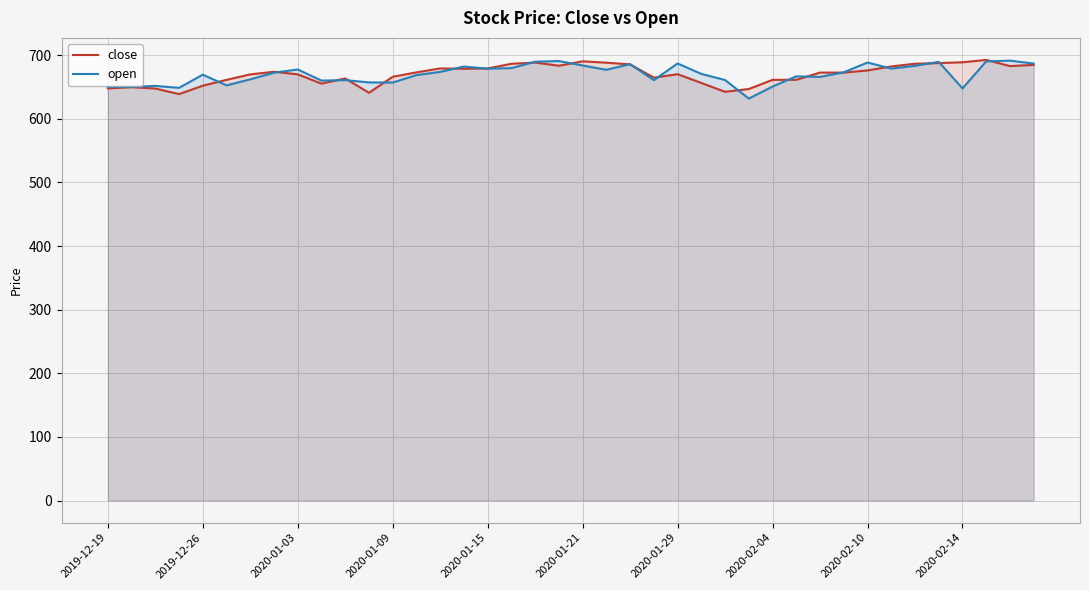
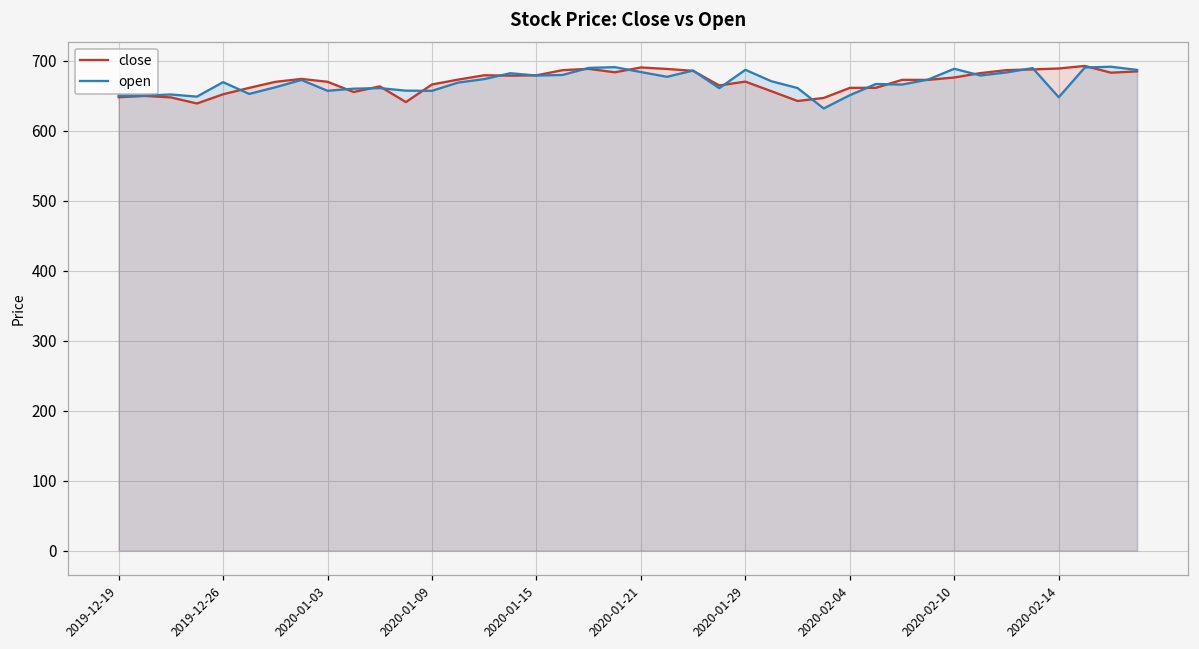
  {
    "close": {
      "2019-12-26": 650,
      "2020-01-03": 670,
      "2020-01-09": 670,
      "2020-01-21": 690,
      "2020-01-29": 670,
      "2020-02-04": 660,
      "2020-02-10": 680,
      "2020-02-14": 690
    },
    "open": {
      "2019-12-26": 670,
-     "2020-01-03": 680,
+     "2020-01-03": 660,
      "2020-01-09": 660,
      "2020-01-21": 680,
      "2020-01-29": 690,
      "2020-02-04": 650,
      "2020-02-10": 690,
      "2020-02-14": 650
    }
  }
